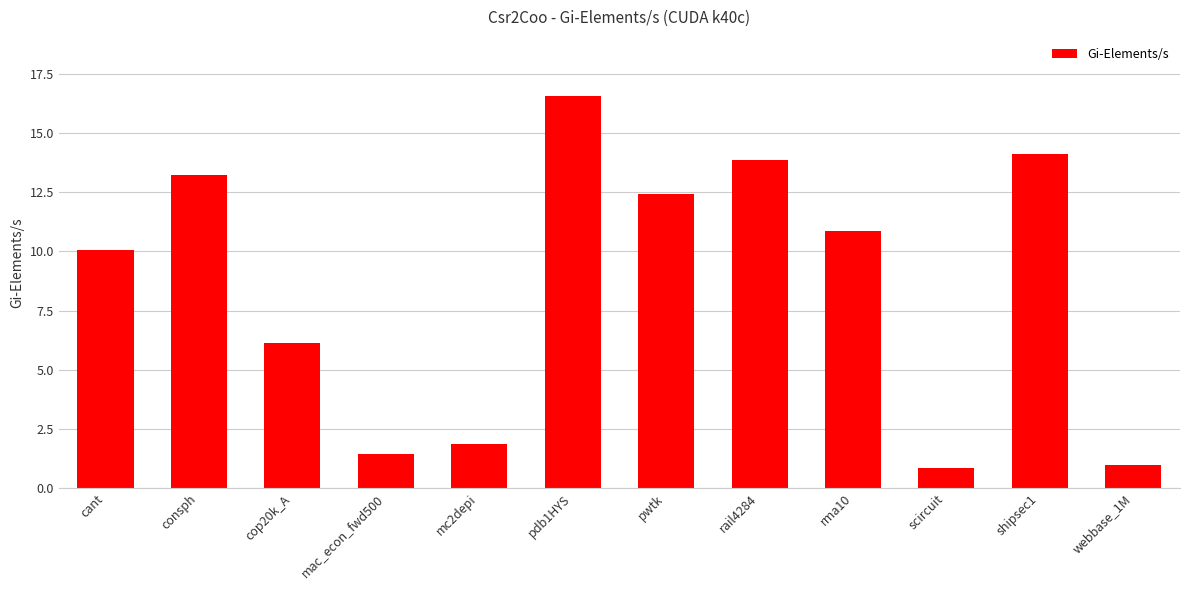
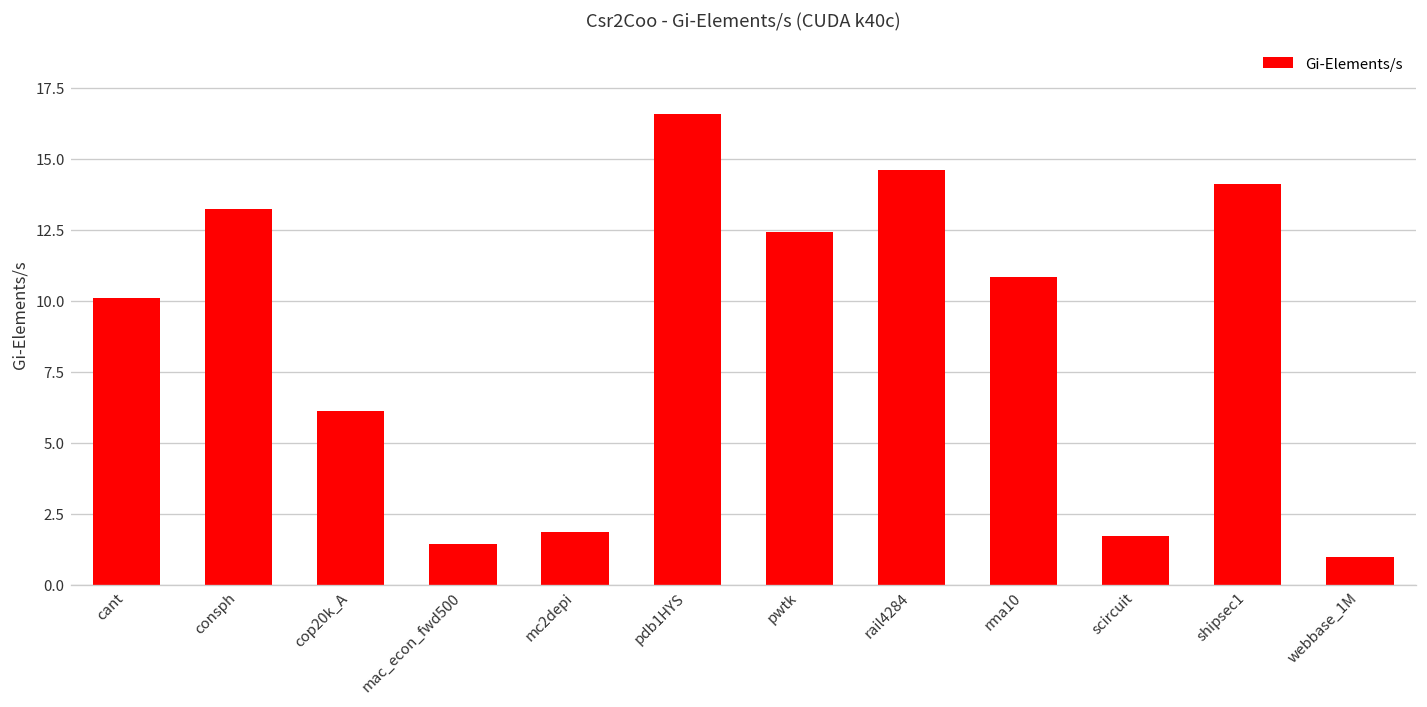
  {
    "cant": 10.1,
    "consph": 13.2,
    "cop20k_A": 6.1,
    "mac_econ_fwd500": 1.5,
    "mc2depi": 1.9,
    "pdb1HYS": 16.6,
    "pwtk": 12.4,
-   "rail4284": 13.9,
+   "rail4284": 14.6,
    "rma10": 10.9,
-   "scircuit": 0.9,
+   "scircuit": 1.7,
    "shipsec1": 14.1,
    "webbase_1M": 1.0
  }
